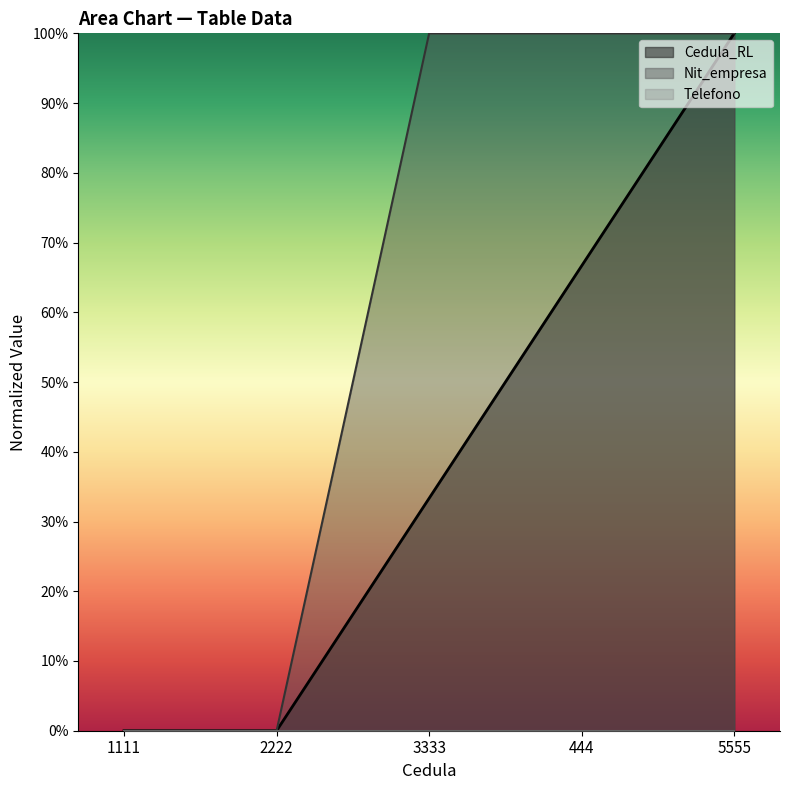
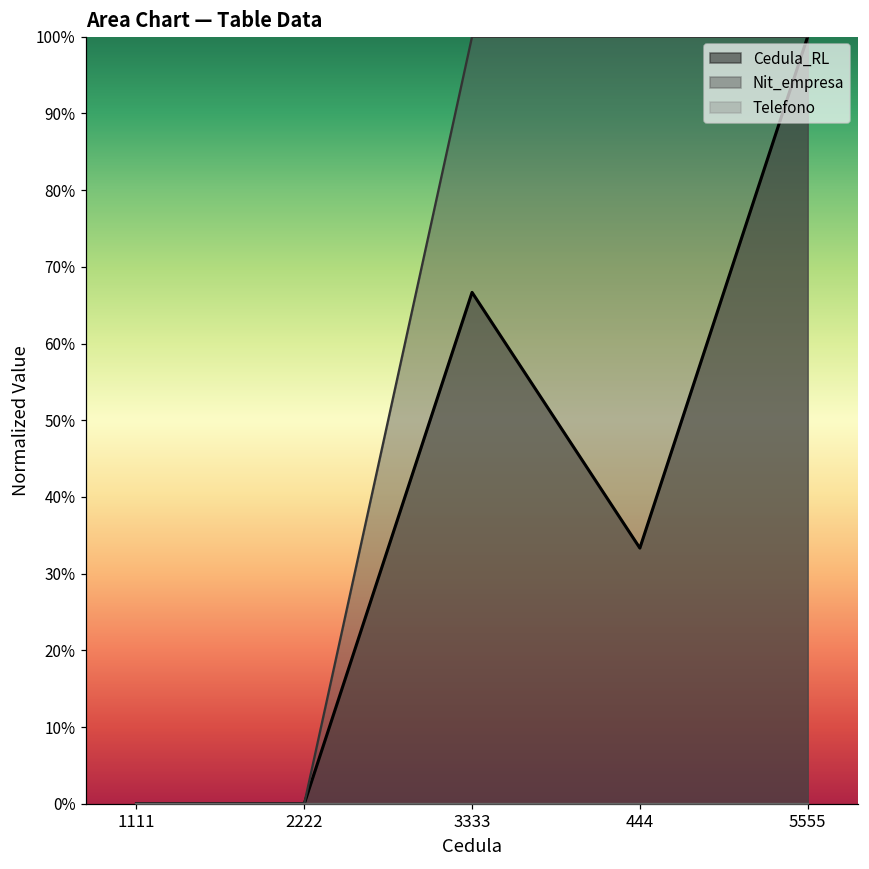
  {
    "Cedula_RL": {
-     "3333": "33%",
-     "444": "67%"
+     "3333": "67%",
+     "444": "33%"
    },
    "Nit_empresa": {
      "3333": "100%",
      "444": "100%"
    },
    "Telefono": {
      "3333": "0%",
      "444": "0%",
      "5555": "0%"
    }
  }
